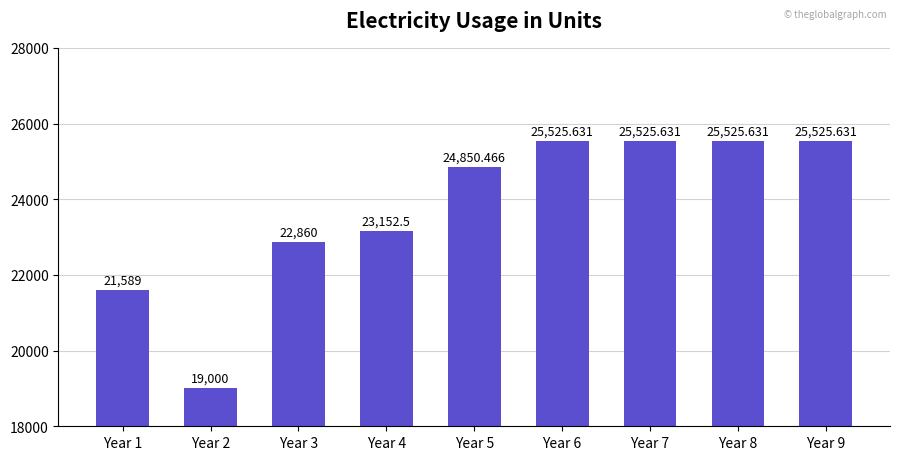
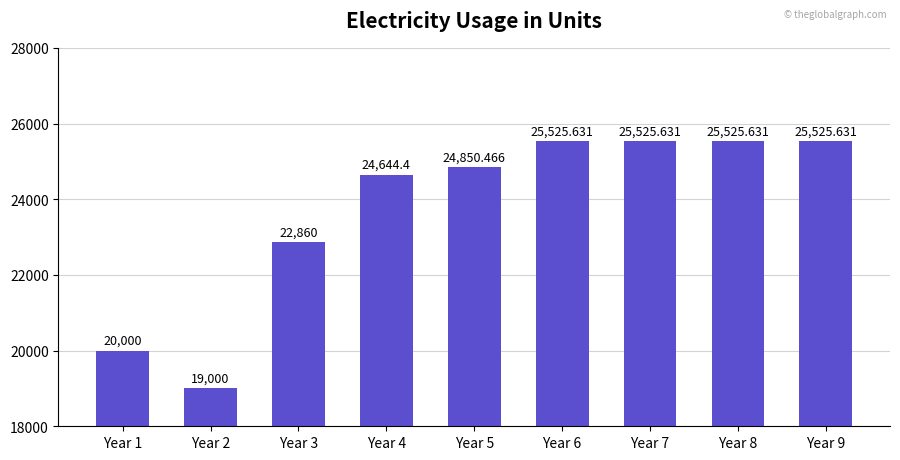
  {
-   "Year 1": "21,589",
+   "Year 1": "20,000",
    "Year 2": "19,000",
    "Year 3": "22,860",
-   "Year 4": "23,152.5",
+   "Year 4": "24,644.4",
    "Year 5": "24,850.466",
    "Year 6": "25,525.631",
    "Year 7": "25,525.631",
    "Year 8": "25,525.631",
    "Year 9": "25,525.631"
  }
